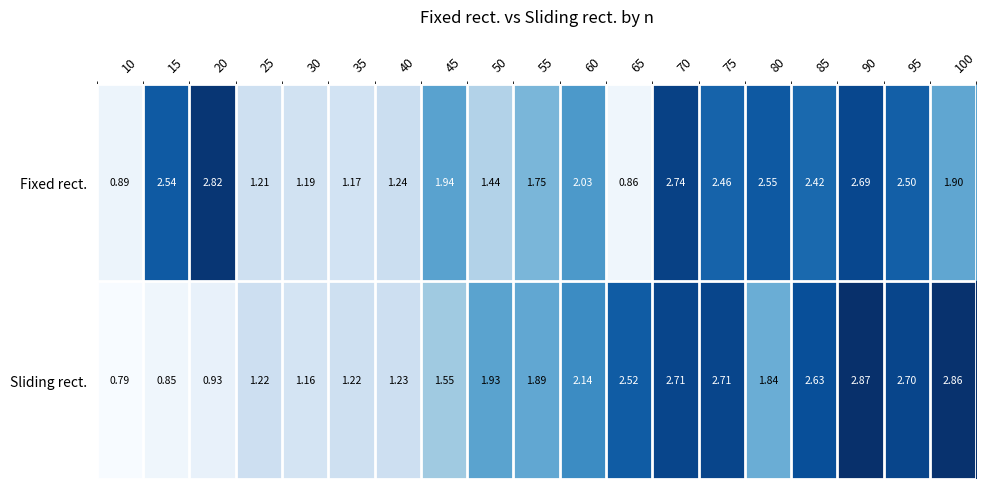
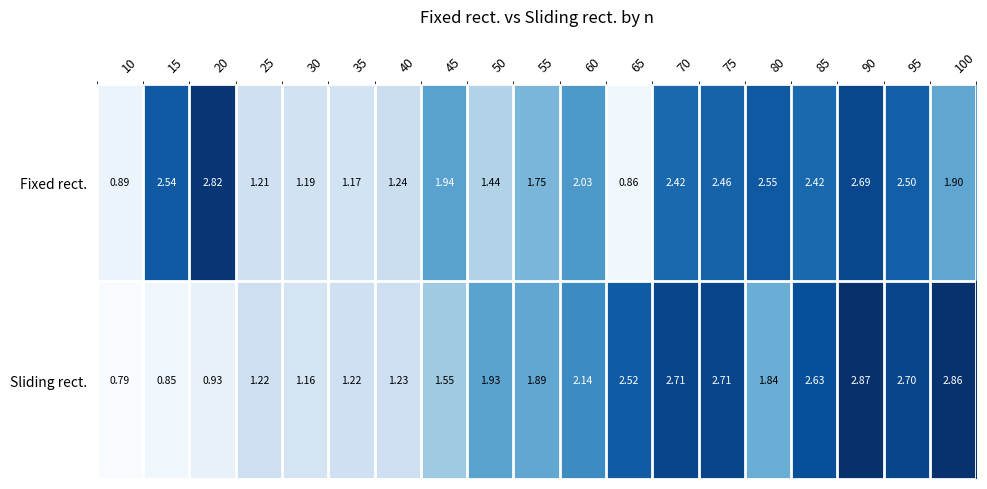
  {
    "Fixed rect.": {
      "10": 0.89,
      "15": 2.54,
      "20": 2.82,
      "25": 1.21,
      "30": 1.19,
      "35": 1.17,
      "40": 1.24,
      "45": 1.94,
      "50": 1.44,
      "55": 1.75,
      "60": 2.03,
      "65": 0.86,
-     "70": 2.74,
+     "70": 2.42,
      "75": 2.46,
      "80": 2.55,
      "85": 2.42,
      "90": 2.69,
      "95": 2.50,
      "100": 1.90
    },
    "Sliding rect.": {
      "10": 0.79,
      "15": 0.85,
      "20": 0.93,
      "25": 1.22,
      "30": 1.16,
      "35": 1.22,
      "40": 1.23,
      "45": 1.55,
      "50": 1.93,
      "55": 1.89,
      "60": 2.14,
      "65": 2.52,
      "70": 2.71,
      "75": 2.71,
      "80": 1.84,
      "85": 2.63,
      "90": 2.87,
      "95": 2.70,
      "100": 2.86
    }
  }
